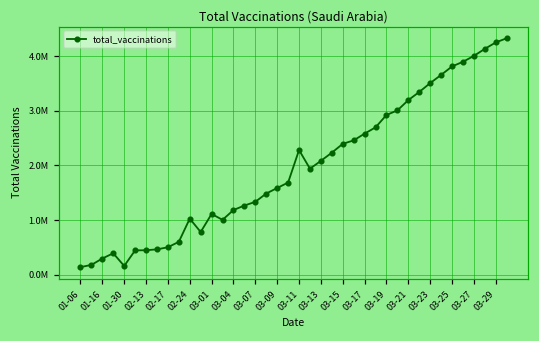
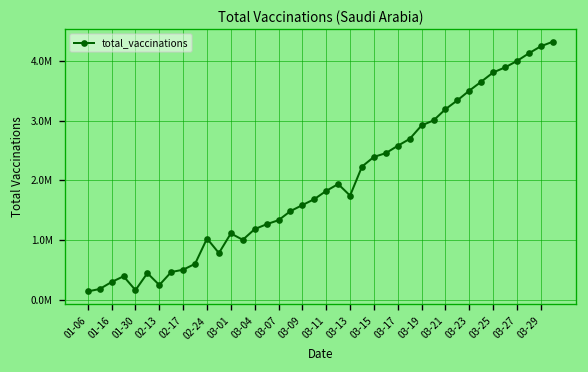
  {
    "01-06": 100000,
    "01-16": 300000,
    "01-30": 200000,
-   "02-13": 400000,
+   "02-13": 200000,
    "02-17": 500000,
    "02-24": 1000000,
    "03-01": 1100000,
    "03-04": 1200000,
    "03-07": 1300000,
    "03-09": 1600000,
-   "03-11": 2300000,
-   "03-13": 2100000,
+   "03-11": 1800000,
+   "03-13": 1700000,
    "03-15": 2400000,
    "03-17": 2600000,
    "03-19": 2900000,
    "03-21": 3200000,
    "03-23": 3500000,
    "03-25": 3800000,
    "03-27": 4000000,
    "03-29": 4300000
  }
